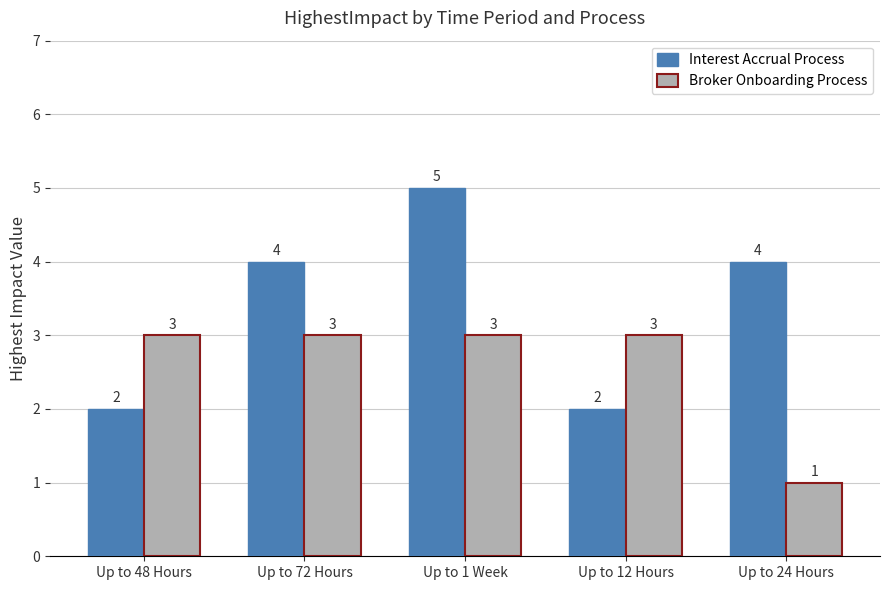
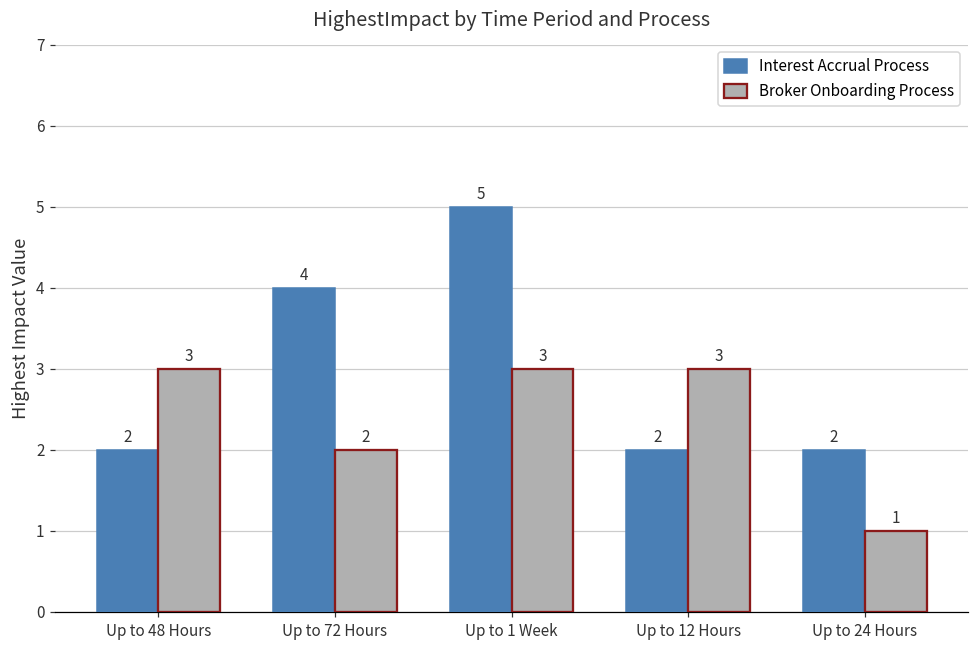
  {
    "Interest Accrual Process": {
      "Up to 48 Hours": 2,
      "Up to 72 Hours": 4,
      "Up to 1 Week": 5,
      "Up to 12 Hours": 2,
-     "Up to 24 Hours": 4
+     "Up to 24 Hours": 2
    },
    "Broker Onboarding Process": {
      "Up to 48 Hours": 3,
-     "Up to 72 Hours": 3,
+     "Up to 72 Hours": 2,
      "Up to 1 Week": 3,
      "Up to 12 Hours": 3,
      "Up to 24 Hours": 1
    }
  }
